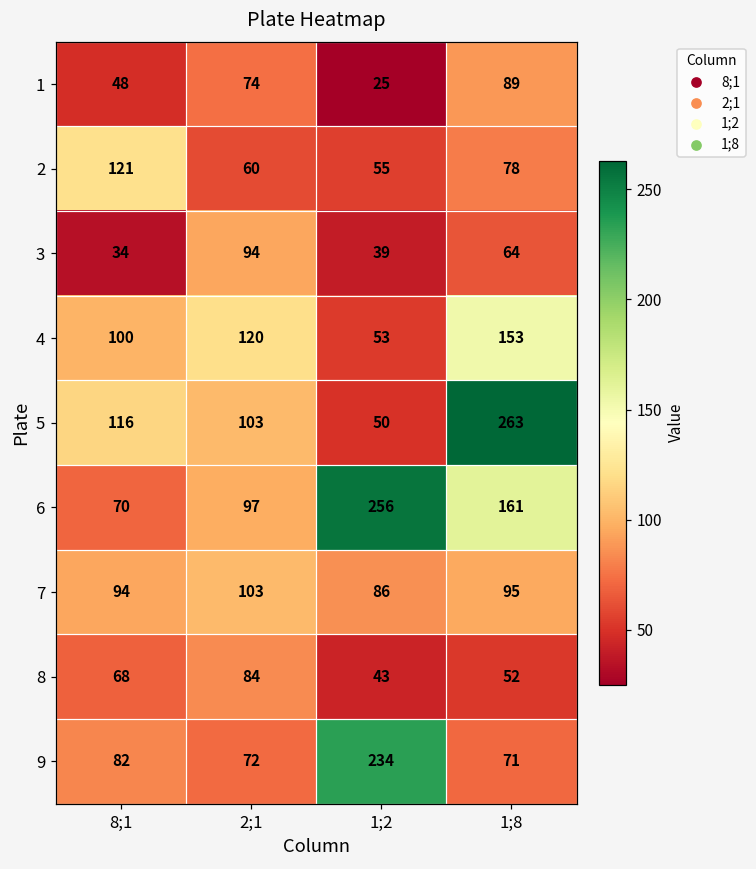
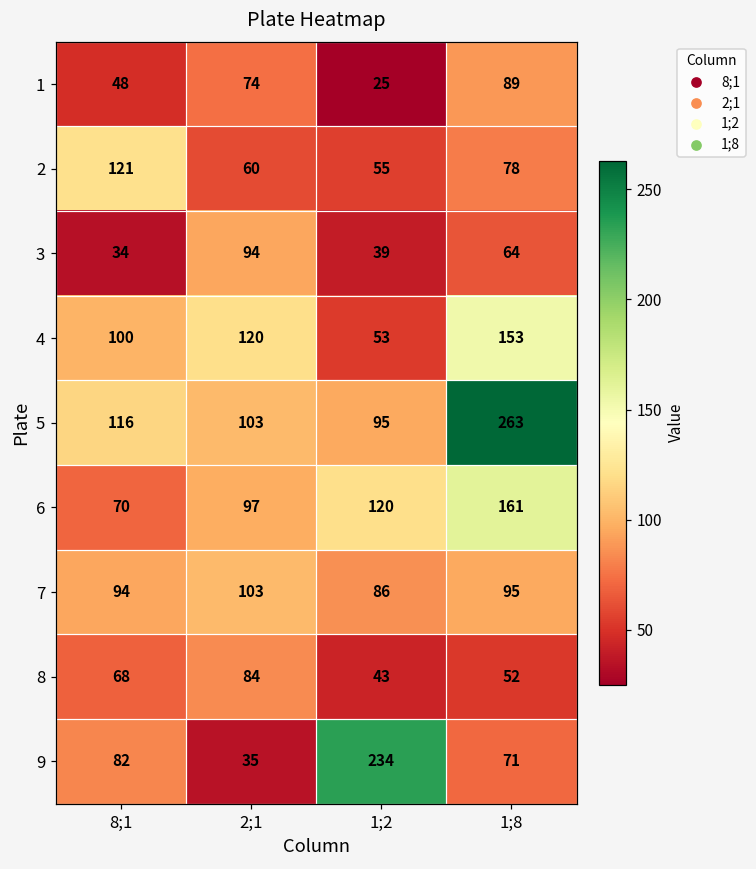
  {
    "1": {
      "8;1": 48,
      "2;1": 74,
      "1;2": 25,
      "1;8": 89
    },
    "2": {
      "8;1": 121,
      "2;1": 60,
      "1;2": 55,
      "1;8": 78
    },
    "3": {
      "8;1": 34,
      "2;1": 94,
      "1;2": 39,
      "1;8": 64
    },
    "4": {
      "8;1": 100,
      "2;1": 120,
      "1;2": 53,
      "1;8": 153
    },
    "5": {
      "8;1": 116,
      "2;1": 103,
-     "1;2": 50,
+     "1;2": 95,
      "1;8": 263
    },
    "6": {
      "8;1": 70,
      "2;1": 97,
-     "1;2": 256,
+     "1;2": 120,
      "1;8": 161
    },
    "7": {
      "8;1": 94,
      "2;1": 103,
      "1;2": 86,
      "1;8": 95
    },
    "8": {
      "8;1": 68,
      "2;1": 84,
      "1;2": 43,
      "1;8": 52
    },
    "9": {
      "8;1": 82,
-     "2;1": 72,
+     "2;1": 35,
      "1;2": 234,
      "1;8": 71
    }
  }
